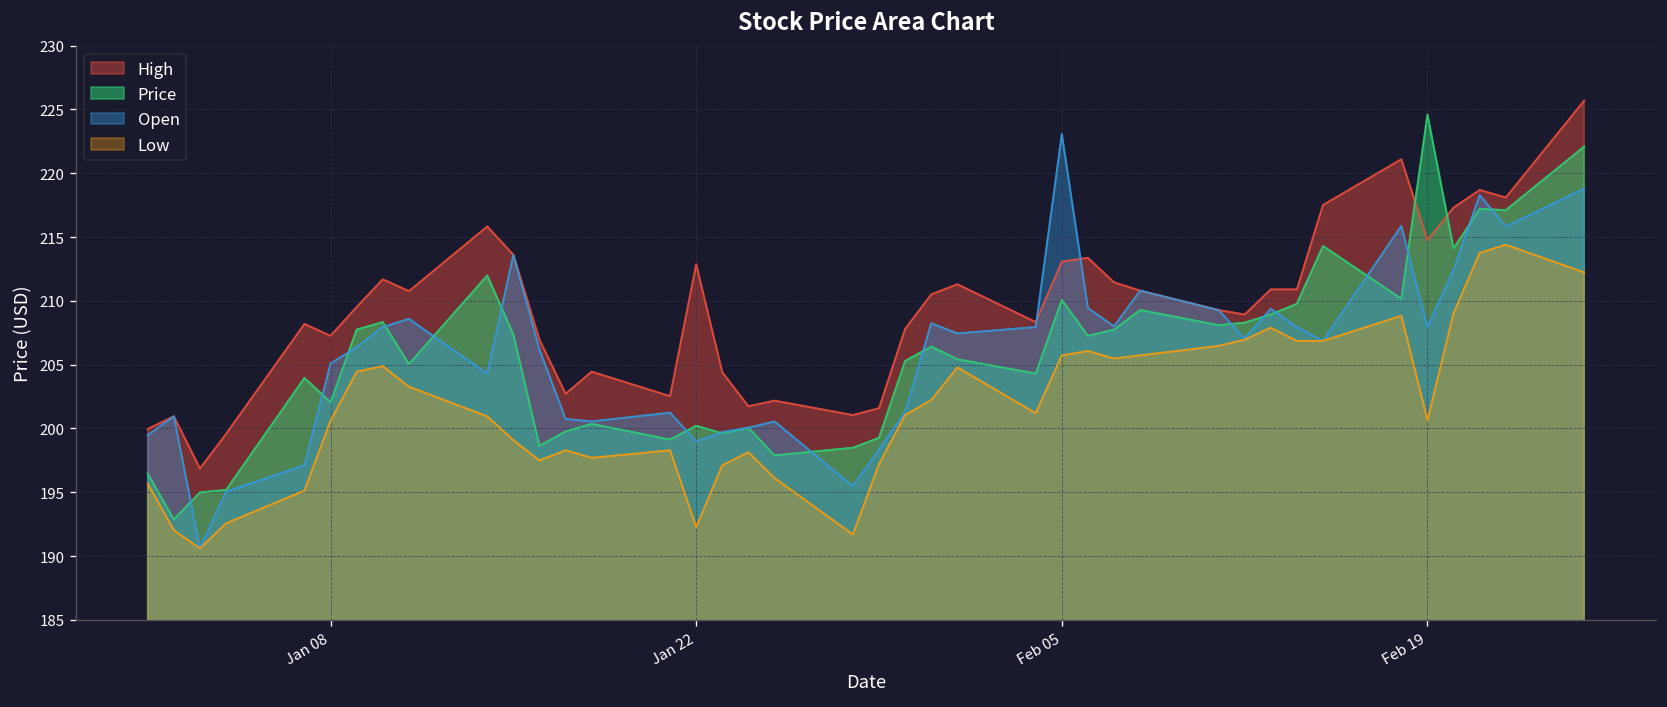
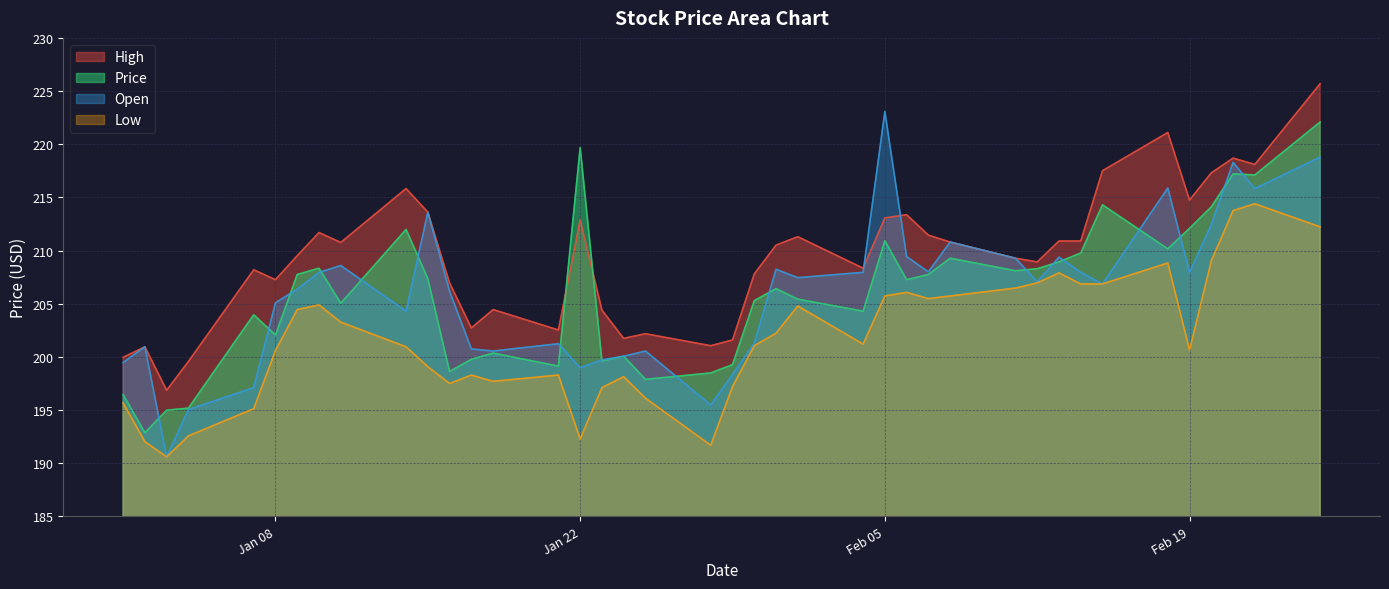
  {
    "Price": {
      "Jan 08": 202.1,
-     "Jan 22": 200.2,
-     "Feb 05": 210.1,
-     "Feb 19": 224.6
+     "Jan 22": 219.7,
+     "Feb 05": 210.9,
+     "Feb 19": 212.1
    },
    "Open": {
      "Jan 08": 205.1,
      "Jan 22": 199.0,
      "Feb 05": 223.1,
      "Feb 19": 208.0
    }
  }
